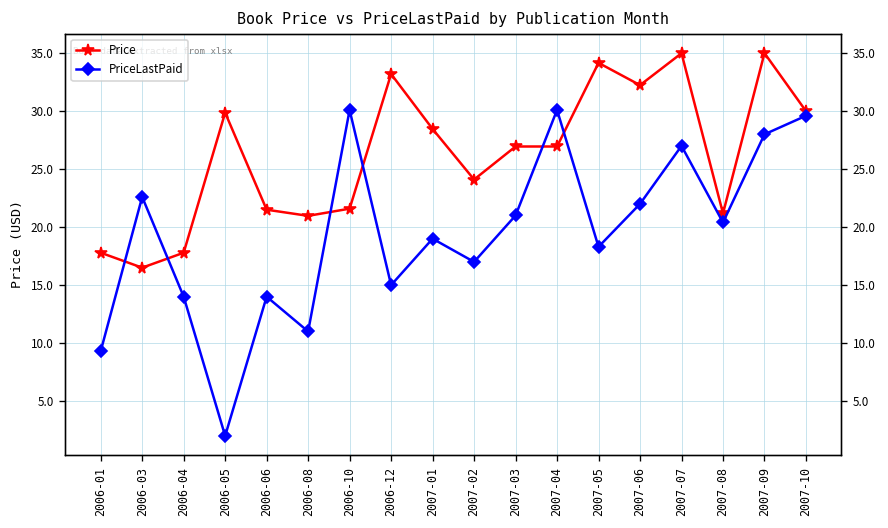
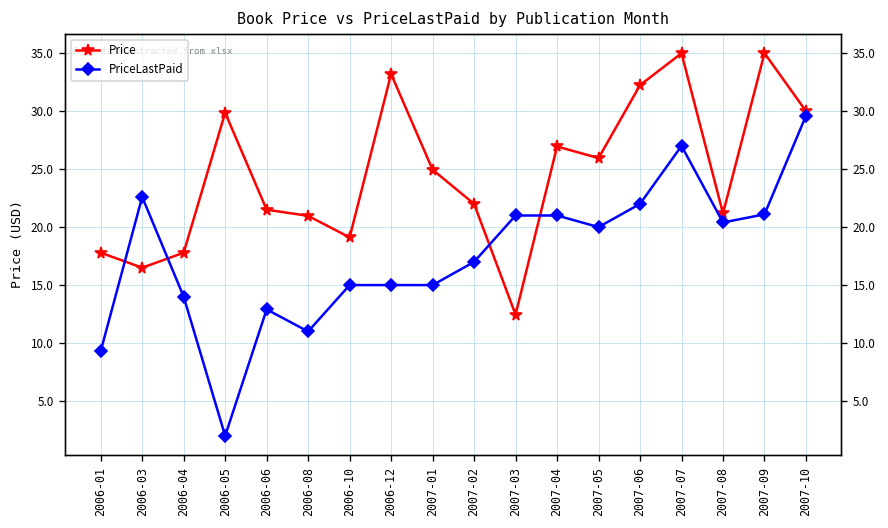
  {
    "Price": {
      "2006-01": 18,
      "2006-03": 17,
      "2006-04": 18,
      "2006-05": 30,
      "2006-06": 22,
      "2006-08": 21,
-     "2006-10": 22,
+     "2006-10": 19,
      "2006-12": 33,
-     "2007-01": 28,
-     "2007-02": 24,
-     "2007-03": 27,
+     "2007-01": 25,
+     "2007-02": 22,
+     "2007-03": 12,
      "2007-04": 27,
-     "2007-05": 34,
+     "2007-05": 26,
      "2007-06": 32,
      "2007-07": 35,
      "2007-08": 21,
      "2007-09": 35,
      "2007-10": 30
    },
    "PriceLastPaid": {
      "2006-01": 9,
      "2006-03": 23,
      "2006-04": 14,
      "2006-05": 2,
-     "2006-06": 14,
+     "2006-06": 13,
      "2006-08": 11,
-     "2006-10": 30,
+     "2006-10": 15,
      "2006-12": 15,
-     "2007-01": 19,
+     "2007-01": 15,
      "2007-02": 17,
      "2007-03": 21,
-     "2007-04": 30,
-     "2007-05": 18,
+     "2007-04": 21,
+     "2007-05": 20,
      "2007-06": 22,
      "2007-07": 27,
      "2007-08": 20,
-     "2007-09": 28,
+     "2007-09": 21,
      "2007-10": 30
    }
  }
